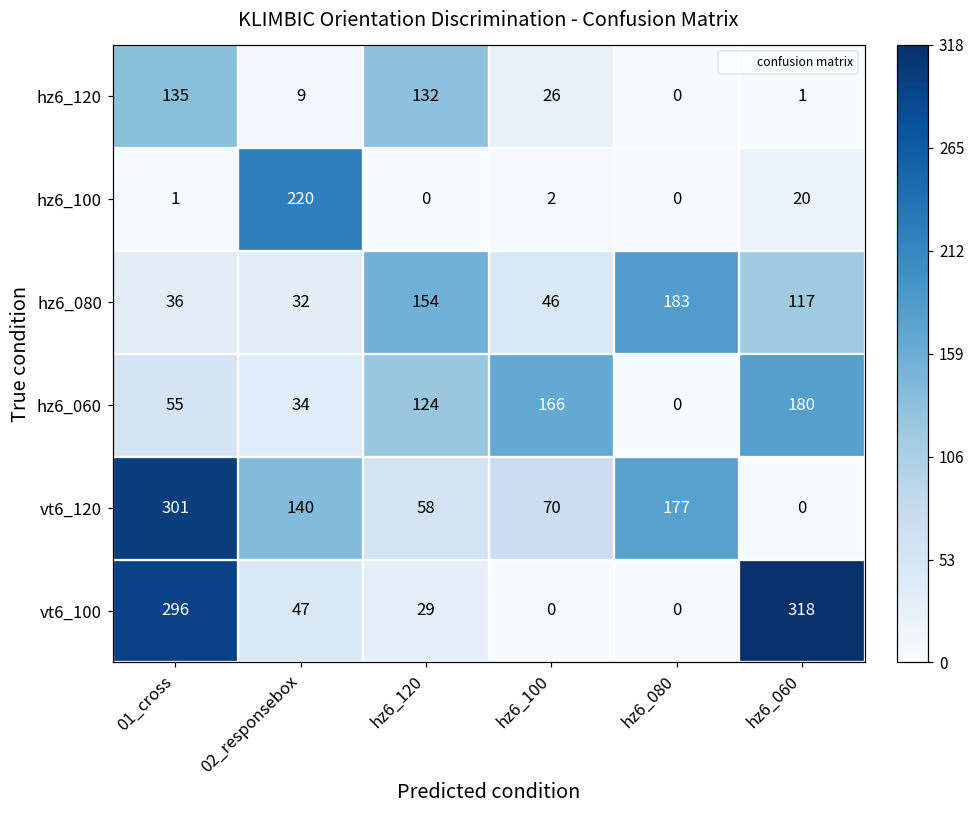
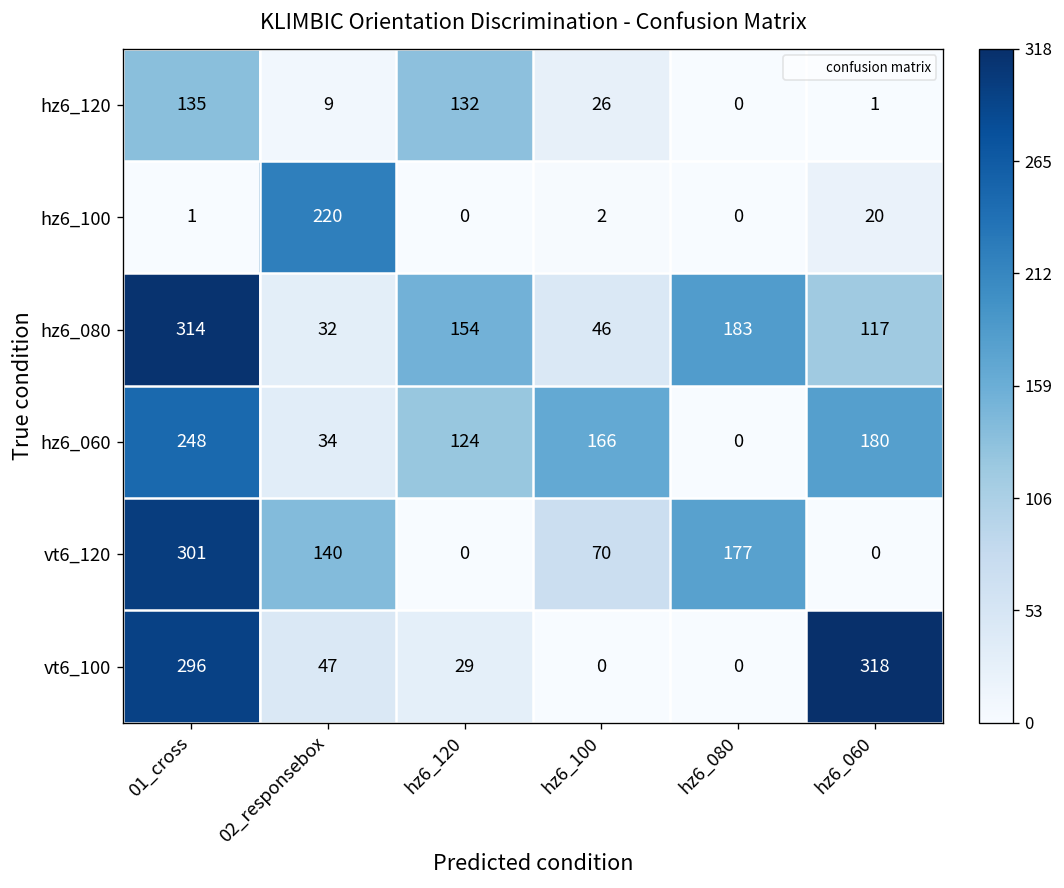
  {
    "hz6_120": {
      "01_cross": 135,
      "02_responsebox": 9,
      "hz6_120": 132,
      "hz6_100": 26,
      "hz6_080": 0,
      "hz6_060": 1
    },
    "hz6_100": {
      "01_cross": 1,
      "02_responsebox": 220,
      "hz6_120": 0,
      "hz6_100": 2,
      "hz6_080": 0,
      "hz6_060": 20
    },
    "hz6_080": {
-     "01_cross": 36,
+     "01_cross": 314,
      "02_responsebox": 32,
      "hz6_120": 154,
      "hz6_100": 46,
      "hz6_080": 183,
      "hz6_060": 117
    },
    "hz6_060": {
-     "01_cross": 55,
+     "01_cross": 248,
      "02_responsebox": 34,
      "hz6_120": 124,
      "hz6_100": 166,
      "hz6_080": 0,
      "hz6_060": 180
    },
    "vt6_120": {
      "01_cross": 301,
      "02_responsebox": 140,
-     "hz6_120": 58,
+     "hz6_120": 0,
      "hz6_100": 70,
      "hz6_080": 177,
      "hz6_060": 0
    },
    "vt6_100": {
      "01_cross": 296,
      "02_responsebox": 47,
      "hz6_120": 29,
      "hz6_100": 0,
      "hz6_080": 0,
      "hz6_060": 318
    }
  }
